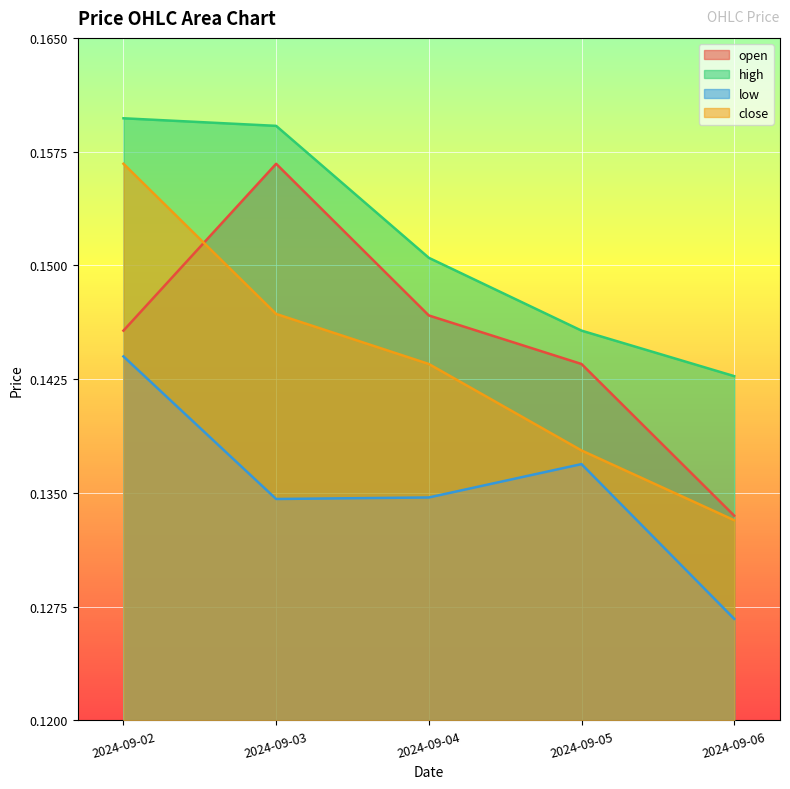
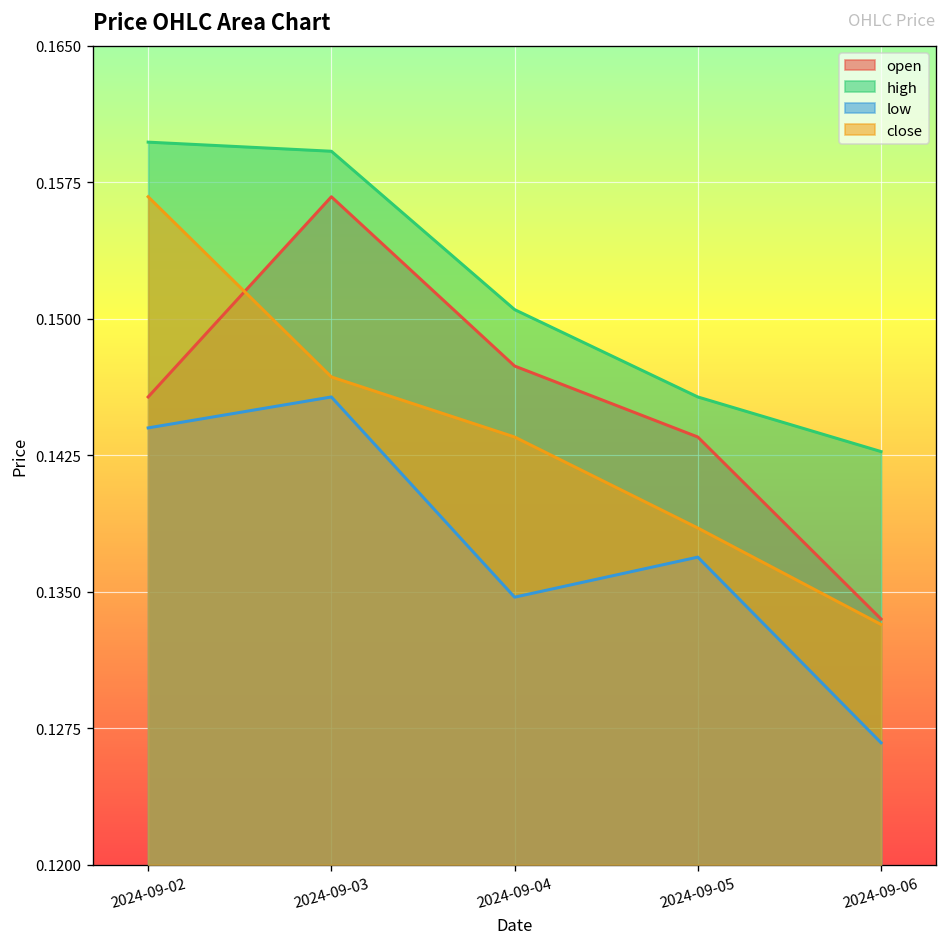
  {
    "open": {
      "2024-09-02": 0.1457,
      "2024-09-03": 0.1567,
-     "2024-09-04": 0.1467,
+     "2024-09-04": 0.1474,
      "2024-09-05": 0.1435,
      "2024-09-06": 0.1335
    },
    "high": {
      "2024-09-02": 0.1597,
      "2024-09-03": 0.1592,
      "2024-09-04": 0.1505,
      "2024-09-05": 0.1457,
      "2024-09-06": 0.1427
    },
    "low": {
      "2024-09-02": 0.1440,
-     "2024-09-03": 0.1346,
+     "2024-09-03": 0.1457,
      "2024-09-04": 0.1347,
      "2024-09-05": 0.1369,
      "2024-09-06": 0.1267
    },
    "close": {
      "2024-09-02": 0.1567,
      "2024-09-03": 0.1468,
      "2024-09-04": 0.1435,
-     "2024-09-05": 0.1378,
+     "2024-09-05": 0.1385,
      "2024-09-06": 0.1332
    }
  }
